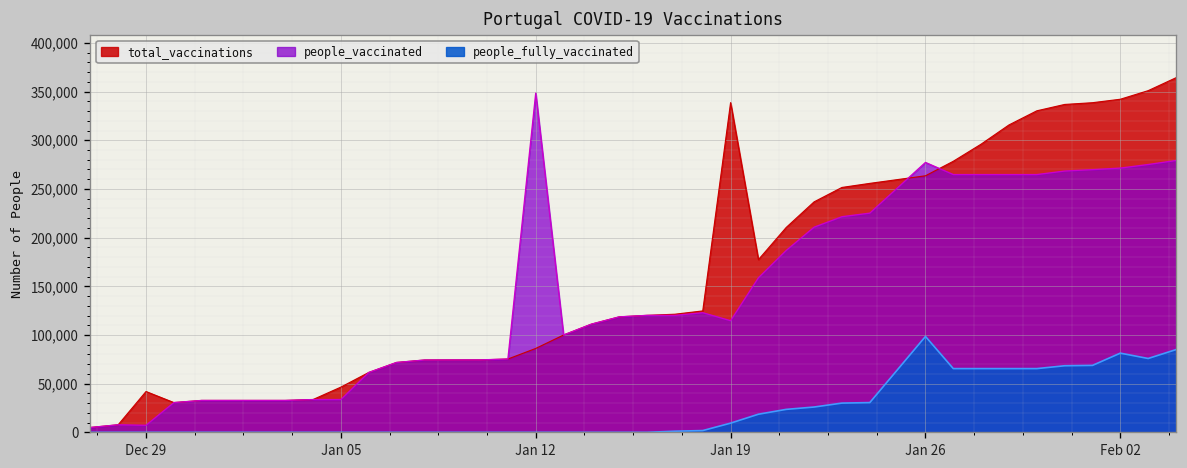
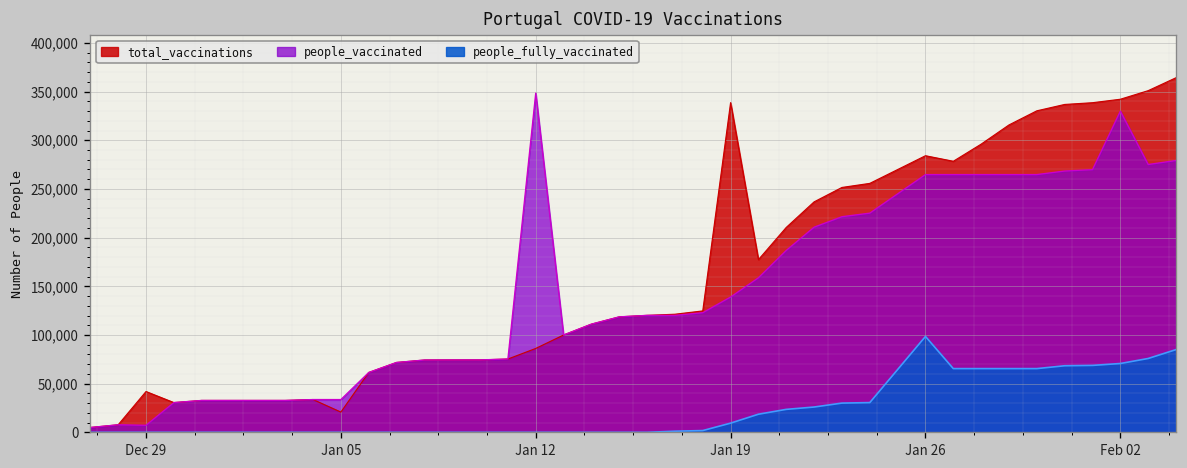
  {
    "total_vaccinations": {
      "Dec 29": "40,000",
-     "Jan 05": "50,000",
+     "Jan 05": "20,000",
      "Jan 12": "90,000",
      "Jan 19": "340,000",
-     "Jan 26": "260,000",
+     "Jan 26": "280,000",
      "Feb 02": "340,000"
    },
    "people_vaccinated": {
      "Dec 29": "10,000",
      "Jan 05": "30,000",
      "Jan 12": "350,000",
-     "Jan 19": "110,000",
-     "Jan 26": "280,000",
-     "Feb 02": "270,000"
+     "Jan 19": "140,000",
+     "Jan 26": "260,000",
+     "Feb 02": "330,000"
    },
    "people_fully_vaccinated": {
      "Dec 29": "0",
      "Jan 05": "0",
      "Jan 12": "0",
      "Jan 19": "10,000",
      "Jan 26": "100,000",
-     "Feb 02": "80,000"
+     "Feb 02": "70,000"
    }
  }
